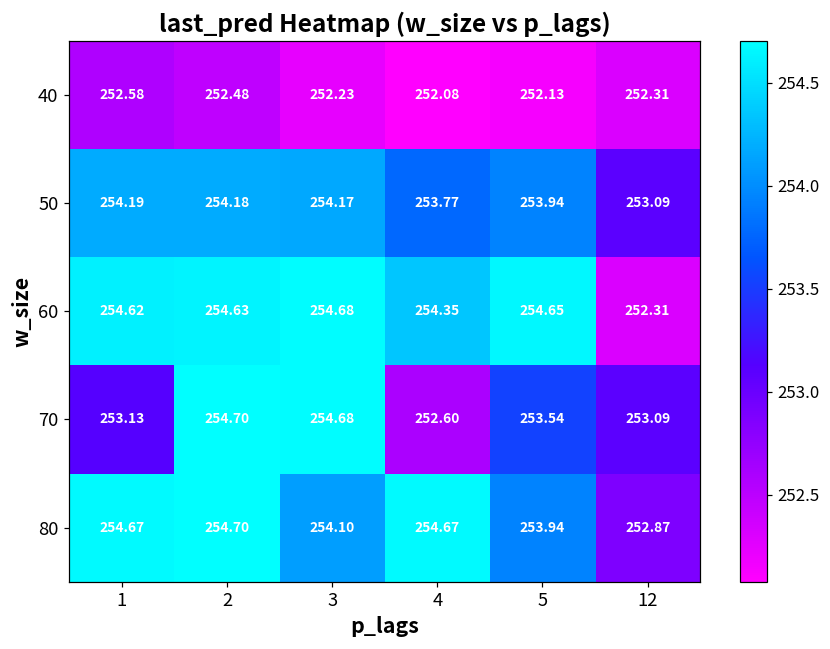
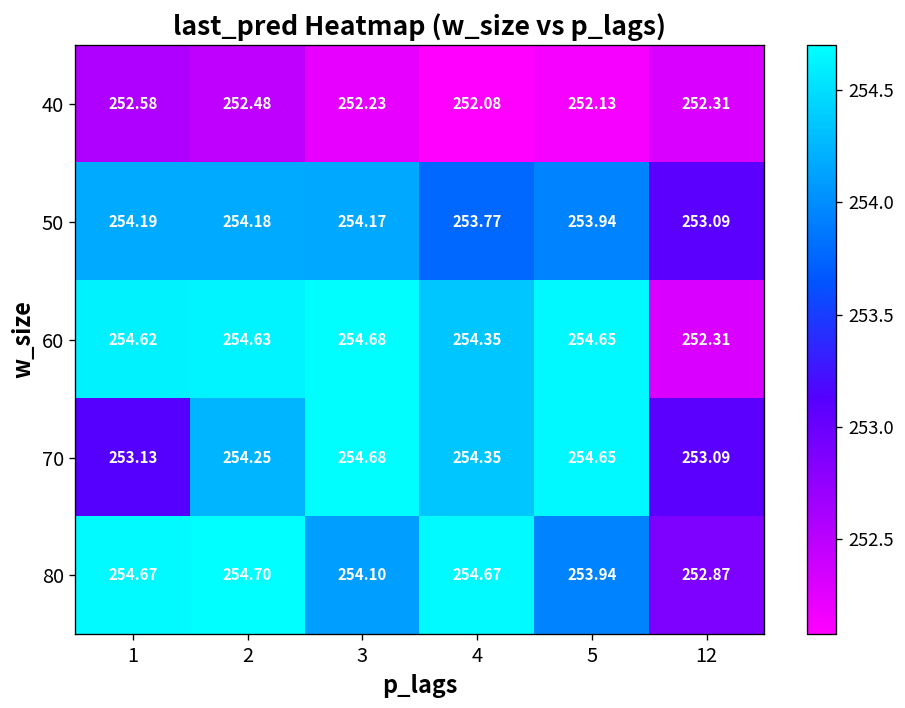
  {
    "40": {
      "1": 252.58,
      "2": 252.48,
      "3": 252.23,
      "4": 252.08,
      "5": 252.13,
      "12": 252.31
    },
    "50": {
      "1": 254.19,
      "2": 254.18,
      "3": 254.17,
      "4": 253.77,
      "5": 253.94,
      "12": 253.09
    },
    "60": {
      "1": 254.62,
      "2": 254.63,
      "3": 254.68,
      "4": 254.35,
      "5": 254.65,
      "12": 252.31
    },
    "70": {
      "1": 253.13,
-     "2": 254.70,
+     "2": 254.25,
      "3": 254.68,
-     "4": 252.60,
-     "5": 253.54,
+     "4": 254.35,
+     "5": 254.65,
      "12": 253.09
    },
    "80": {
      "1": 254.67,
      "2": 254.70,
      "3": 254.10,
      "4": 254.67,
      "5": 253.94,
      "12": 252.87
    }
  }
